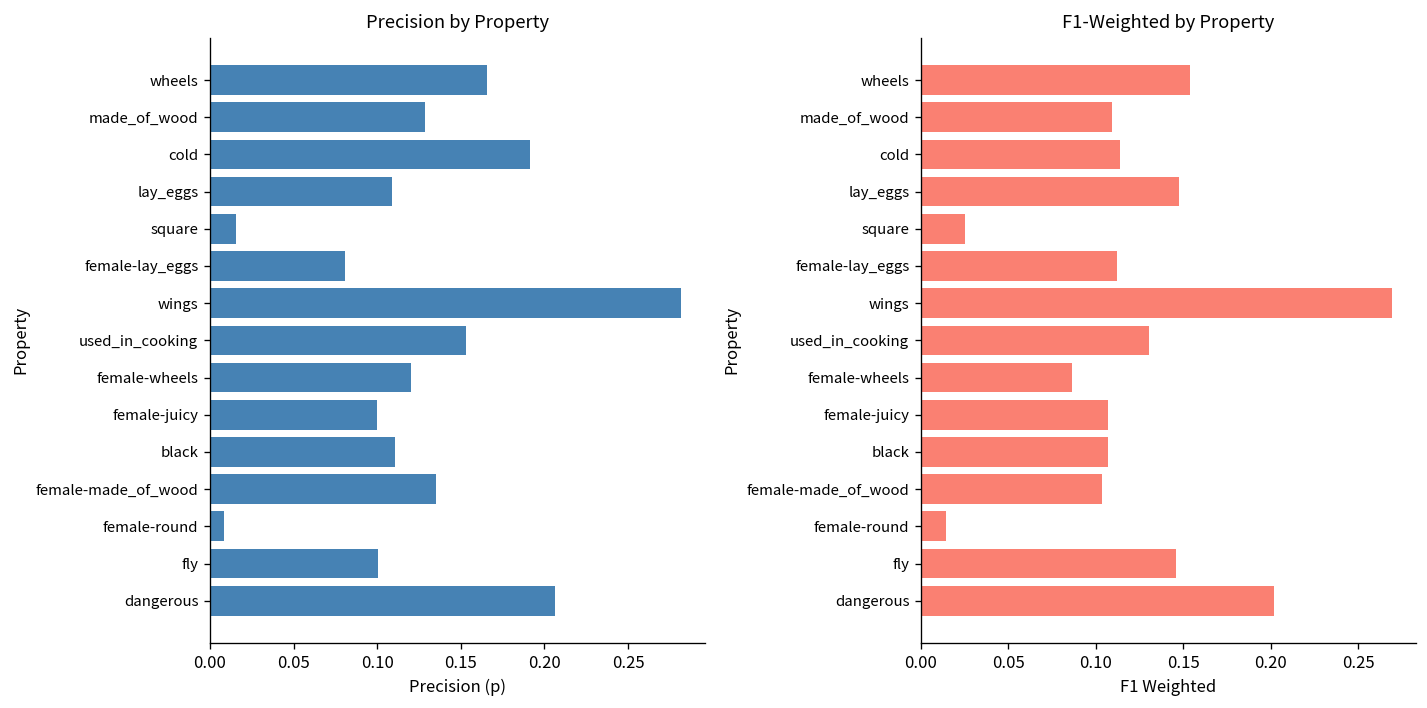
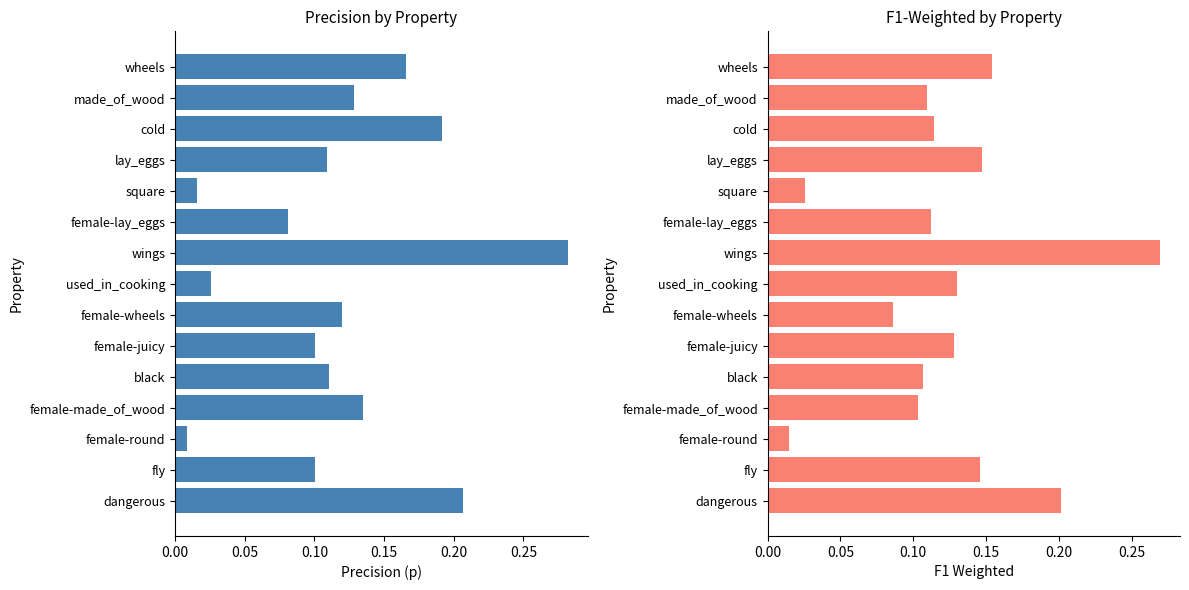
  {
    "Precision by Property": {
      "wheels": 0.166,
      "made_of_wood": 0.128,
      "cold": 0.191,
      "lay_eggs": 0.109,
      "square": 0.015,
      "female-lay_eggs": 0.081,
      "wings": 0.282,
-     "used_in_cooking": 0.153,
+     "used_in_cooking": 0.026,
      "female-wheels": 0.120,
      "female-juicy": 0.100,
      "black": 0.111,
      "female-made_of_wood": 0.135,
      "female-round": 0.009,
      "fly": 0.100,
      "dangerous": 0.206
    },
    "F1-Weighted by Property": {
      "wheels": 0.154,
      "made_of_wood": 0.109,
      "cold": 0.114,
      "lay_eggs": 0.147,
      "square": 0.025,
      "female-lay_eggs": 0.112,
      "wings": 0.269,
      "used_in_cooking": 0.130,
      "female-wheels": 0.086,
-     "female-juicy": 0.107,
+     "female-juicy": 0.128,
      "black": 0.107,
      "female-made_of_wood": 0.103,
      "female-round": 0.014,
      "fly": 0.145,
      "dangerous": 0.202
    }
  }
